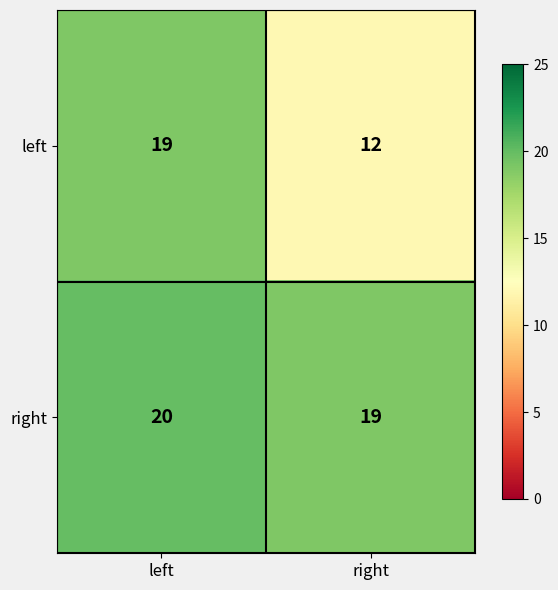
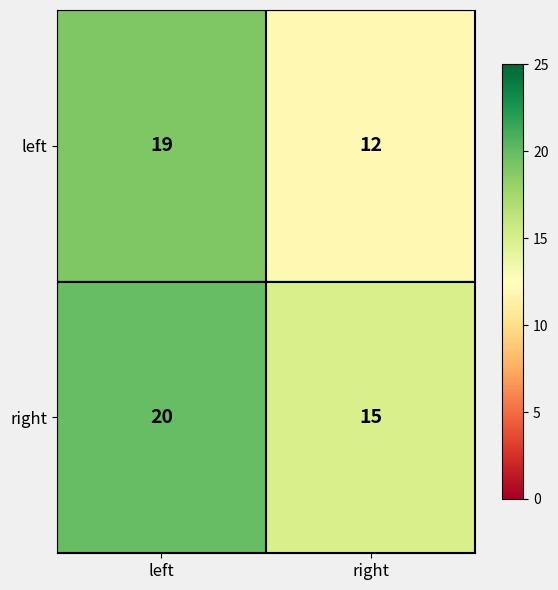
  {
    "left": {
      "left": 19,
      "right": 12
    },
    "right": {
      "left": 20,
-     "right": 19
+     "right": 15
    }
  }
